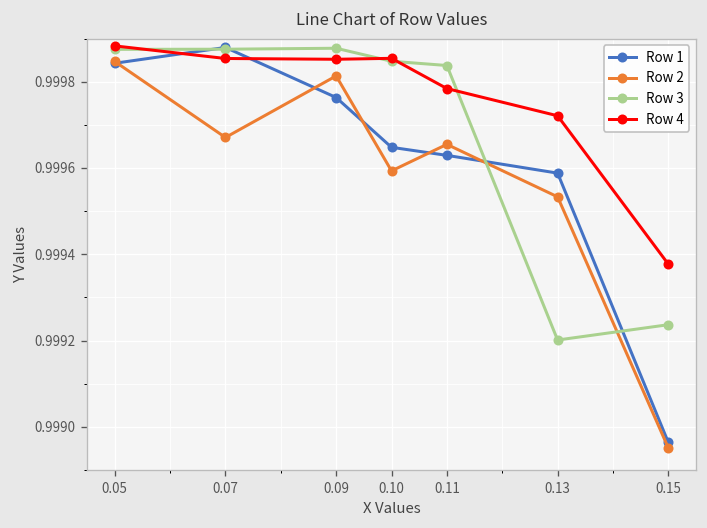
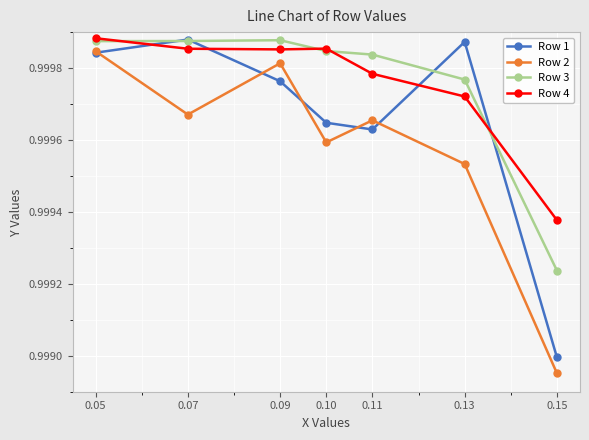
  {
    "Row 1": {
      "0.09": 0.99976,
      "0.10": 0.99965,
      "0.11": 0.99963,
-     "0.13": 0.99959,
-     "0.15": 0.99896
+     "0.13": 0.99987,
+     "0.15": 0.99900
    },
    "Row 2": {
      "0.07": 0.99967,
      "0.09": 0.99981,
      "0.10": 0.99959,
      "0.11": 0.99965,
      "0.13": 0.99953,
      "0.15": 0.99895
    },
    "Row 3": {
      "0.05": 0.99987,
      "0.09": 0.99988,
      "0.11": 0.99984,
-     "0.13": 0.99920,
+     "0.13": 0.99977,
      "0.15": 0.99924
    },
    "Row 4": {
      "0.05": 0.99988,
      "0.07": 0.99985,
      "0.09": 0.99985,
      "0.11": 0.99978,
      "0.13": 0.99972,
      "0.15": 0.99938
    }
  }
